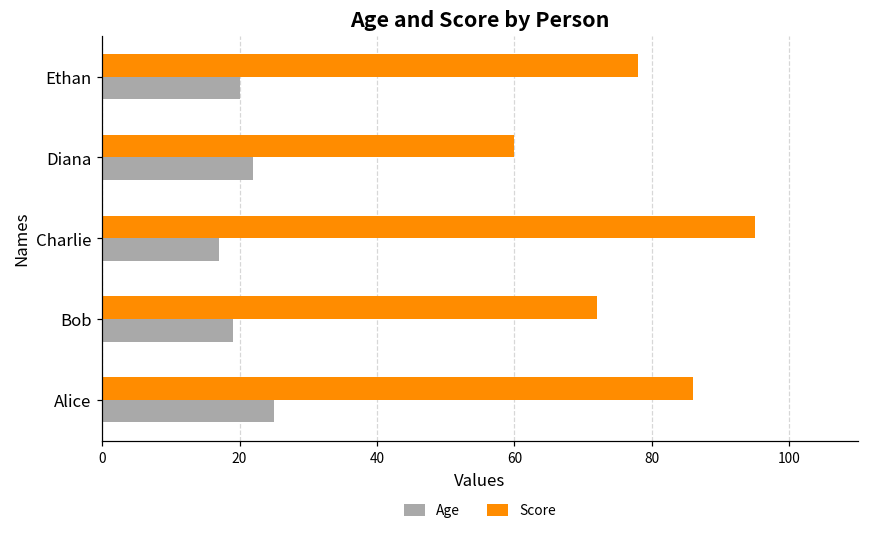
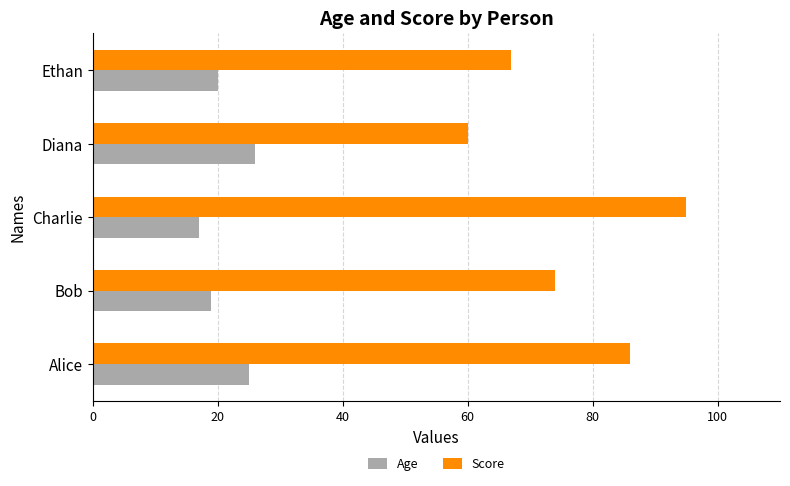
  {
    "Age": {
      "Ethan": 20,
-     "Diana": 22,
+     "Diana": 26,
      "Charlie": 17,
      "Bob": 19,
      "Alice": 25
    },
    "Score": {
-     "Ethan": 78,
+     "Ethan": 67,
      "Diana": 60,
      "Charlie": 95,
-     "Bob": 72,
+     "Bob": 74,
      "Alice": 86
    }
  }
